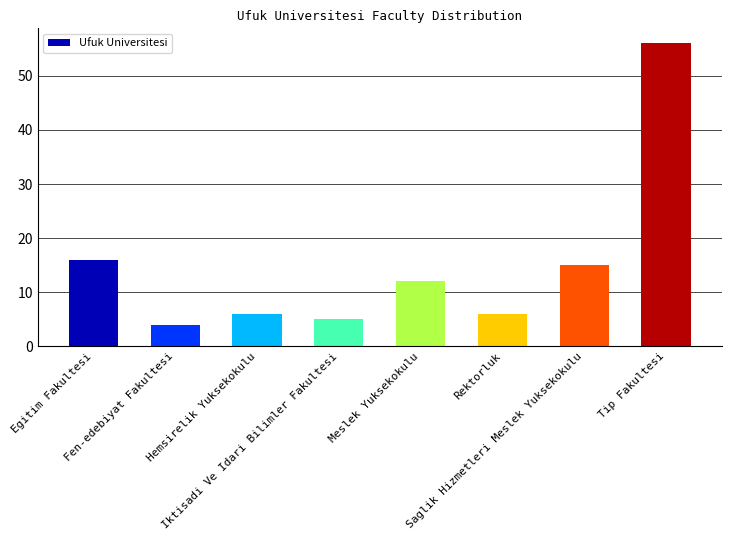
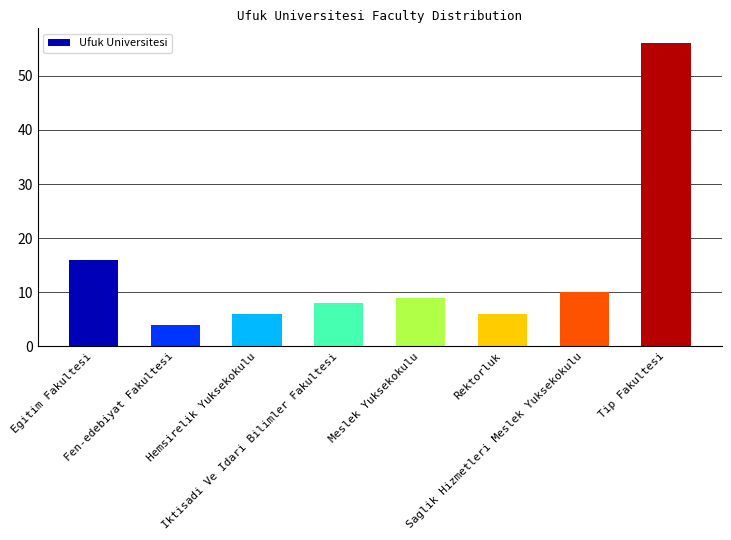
  {
    "Egitim Fakultesi": 16,
    "Fen-edebiyat Fakultesi": 4,
    "Hemsirelik Yuksekokulu": 6,
-   "Iktisadi Ve Idari Bilimler Fakultesi": 5,
-   "Meslek Yuksekokulu": 12,
+   "Iktisadi Ve Idari Bilimler Fakultesi": 8,
+   "Meslek Yuksekokulu": 9,
    "Rektorluk": 6,
-   "Saglik Hizmetleri Meslek Yuksekokulu": 15,
+   "Saglik Hizmetleri Meslek Yuksekokulu": 10,
    "Tip Fakultesi": 56
  }
